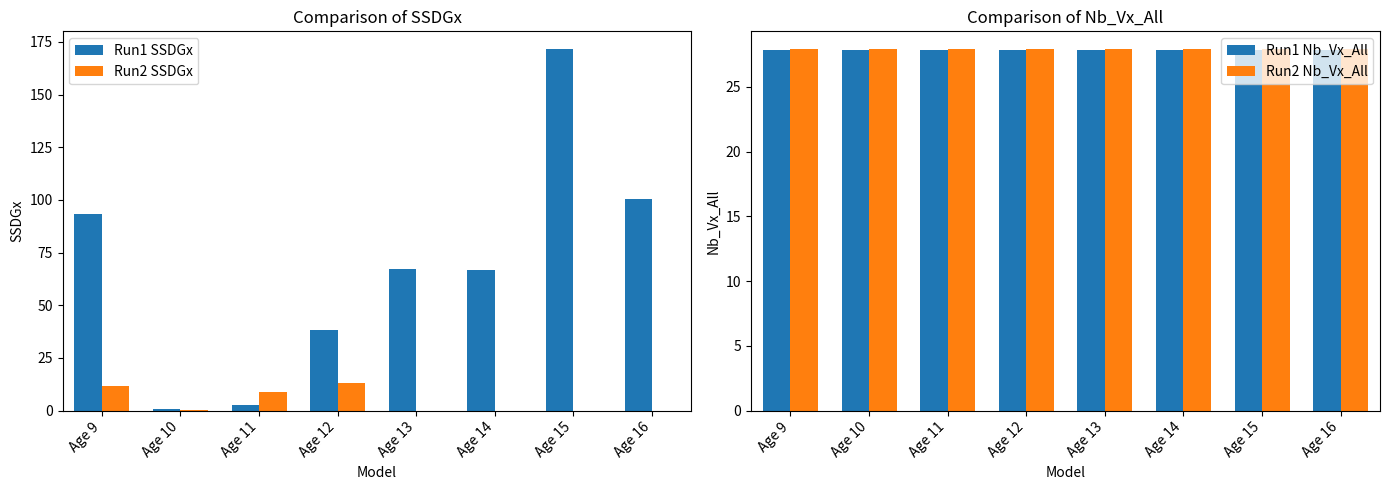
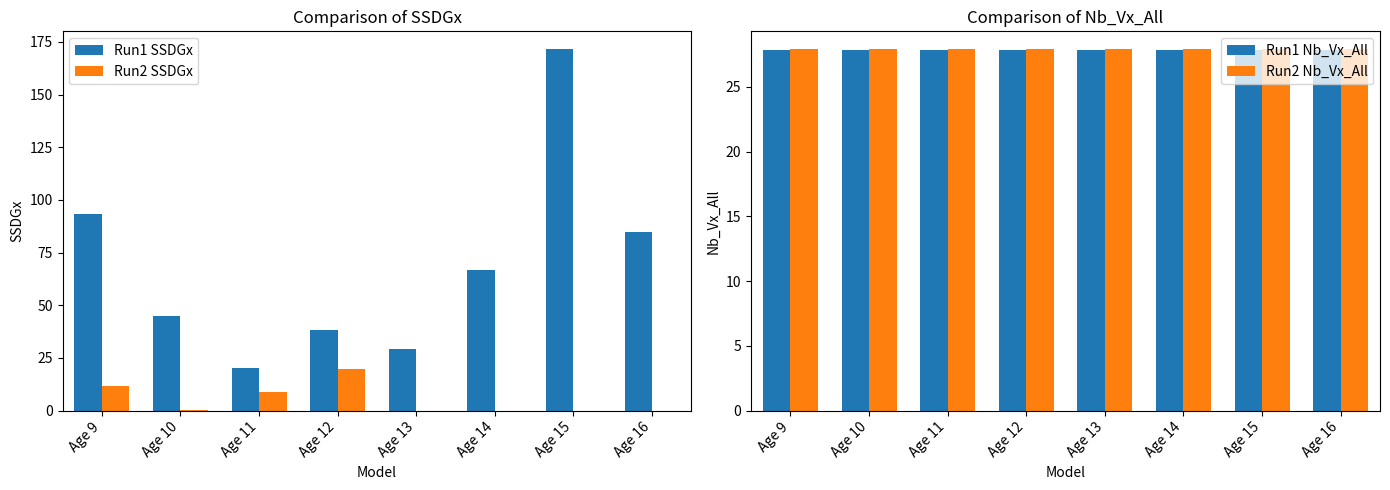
  {
    "Comparison of SSDGx": {
      "Run1 SSDGx": {
        "Age 9": 94,
-       "Age 10": 1,
-       "Age 11": 2,
+       "Age 10": 45,
+       "Age 11": 20,
        "Age 12": 38,
-       "Age 13": 67,
+       "Age 13": 29,
        "Age 14": 67,
        "Age 15": 171,
-       "Age 16": 100
+       "Age 16": 85
      },
      "Run2 SSDGx": {
        "Age 9": 12,
        "Age 11": 9,
-       "Age 12": 13,
+       "Age 12": 20,
        "Age 13": 0,
        "Age 14": 0,
        "Age 15": 0,
        "Age 16": 0
      }
    },
    "Comparison of Nb_Vx_All": {
      "Run1 Nb_Vx_All": {
        "Age 9": 27.9,
        "Age 10": 27.9,
        "Age 11": 27.9,
        "Age 12": 27.9,
        "Age 13": 27.9,
        "Age 14": 27.9
      },
      "Run2 Nb_Vx_All": {
        "Age 9": 27.9,
        "Age 10": 27.9,
        "Age 11": 27.9,
        "Age 12": 27.9,
        "Age 13": 27.9,
        "Age 14": 27.9
      }
    }
  }
